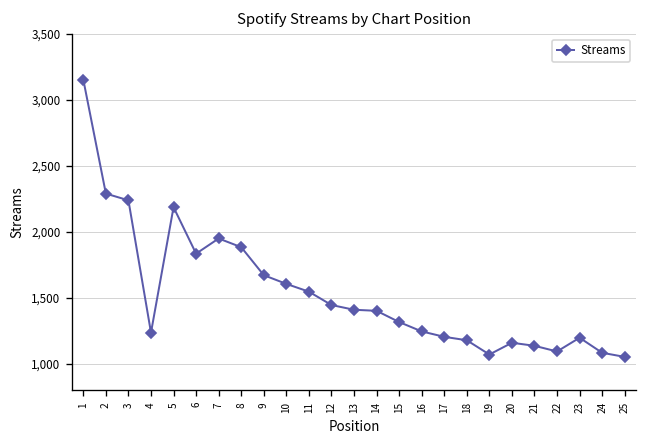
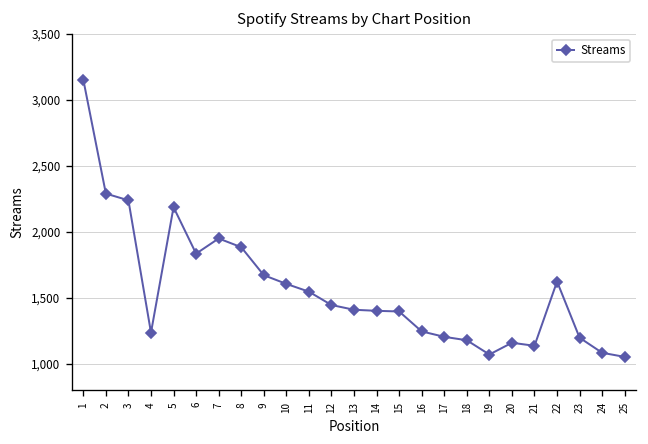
  {
    "1": "3,150",
    "2": "2,290",
    "3": "2,240",
    "4": "1,240",
    "5": "2,190",
    "6": "1,840",
    "7": "1,950",
    "8": "1,890",
    "9": "1,670",
    "10": "1,610",
    "11": "1,550",
    "12": "1,450",
    "13": "1,410",
    "14": "1,400",
-   "15": "1,320",
+   "15": "1,400",
    "16": "1,250",
    "17": "1,210",
    "18": "1,180",
    "19": "1,070",
    "20": "1,160",
    "21": "1,140",
-   "22": "1,100",
+   "22": "1,630",
    "23": "1,200",
    "24": "1,090",
    "25": "1,050"
  }
